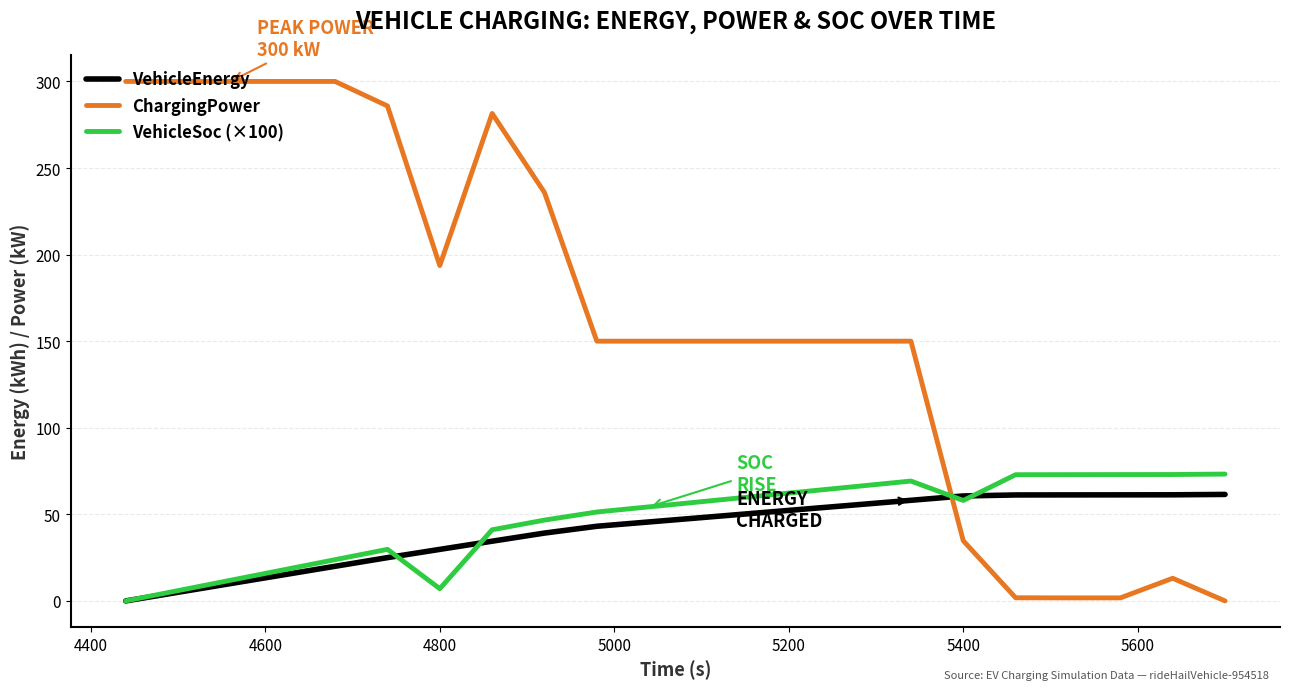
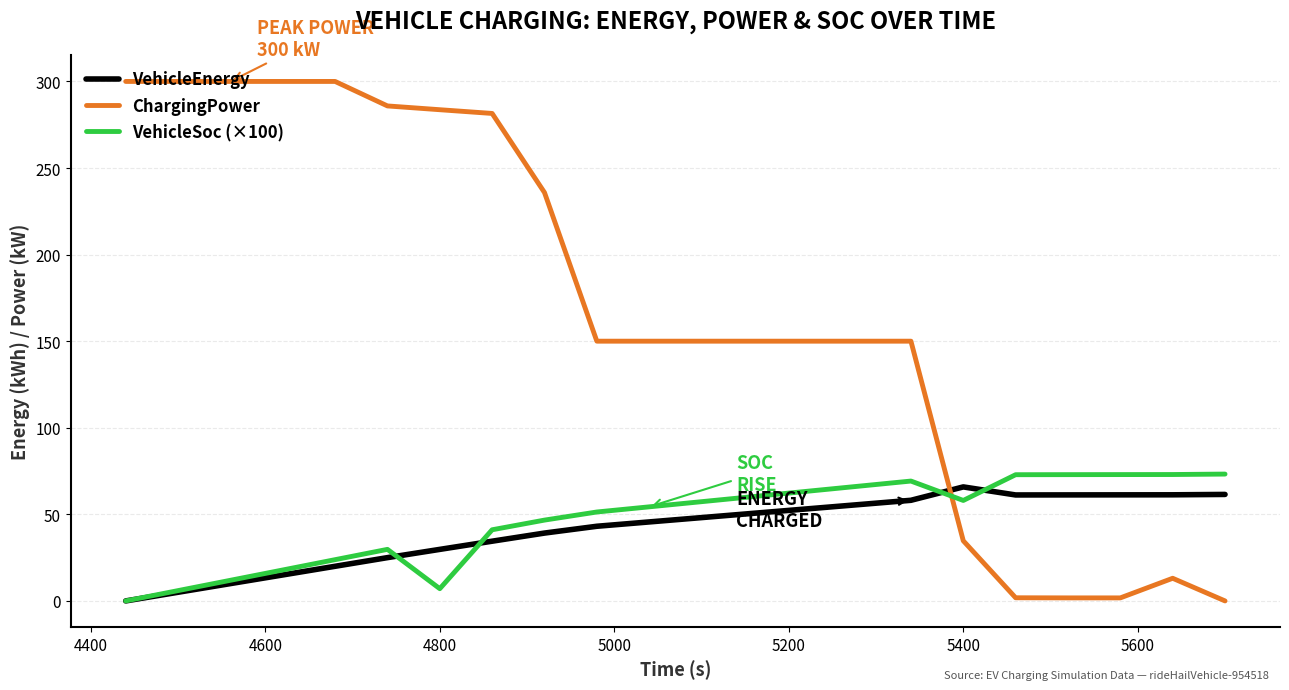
  {
    "VehicleEnergy": {
      "4800": 30,
-     "5400": 61
+     "5400": 66
    },
    "ChargingPower": {
-     "4800": 194,
+     "4800": 284,
      "5400": 35
    },
    "VehicleSoc (×100)": {
      "4800": 7,
      "5400": 58
    }
  }
